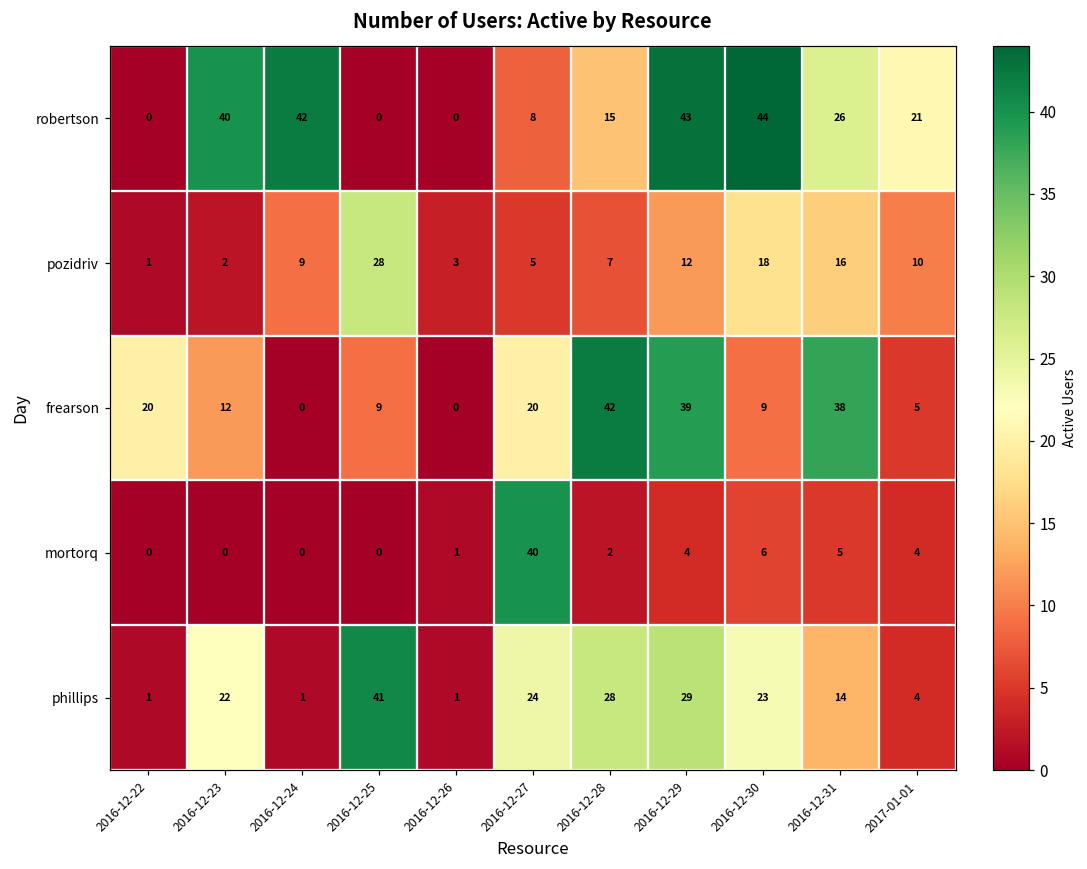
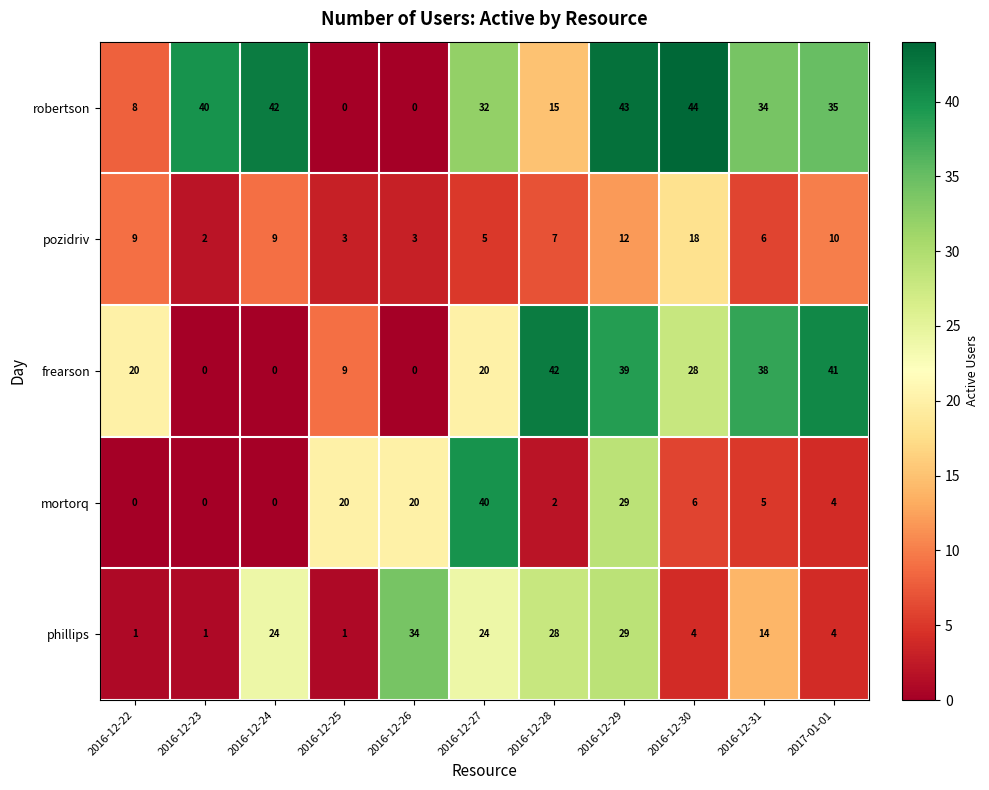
  {
    "robertson": {
-     "2016-12-22": 0,
+     "2016-12-22": 8,
      "2016-12-23": 40,
      "2016-12-24": 42,
      "2016-12-25": 0,
      "2016-12-26": 0,
-     "2016-12-27": 8,
+     "2016-12-27": 32,
      "2016-12-28": 15,
      "2016-12-29": 43,
      "2016-12-30": 44,
-     "2016-12-31": 26,
-     "2017-01-01": 21
+     "2016-12-31": 34,
+     "2017-01-01": 35
    },
    "pozidriv": {
-     "2016-12-22": 1,
+     "2016-12-22": 9,
      "2016-12-23": 2,
      "2016-12-24": 9,
-     "2016-12-25": 28,
+     "2016-12-25": 3,
      "2016-12-26": 3,
      "2016-12-27": 5,
      "2016-12-28": 7,
      "2016-12-29": 12,
      "2016-12-30": 18,
-     "2016-12-31": 16,
+     "2016-12-31": 6,
      "2017-01-01": 10
    },
    "frearson": {
      "2016-12-22": 20,
-     "2016-12-23": 12,
+     "2016-12-23": 0,
      "2016-12-24": 0,
      "2016-12-25": 9,
      "2016-12-26": 0,
      "2016-12-27": 20,
      "2016-12-28": 42,
      "2016-12-29": 39,
-     "2016-12-30": 9,
+     "2016-12-30": 28,
      "2016-12-31": 38,
-     "2017-01-01": 5
+     "2017-01-01": 41
    },
    "mortorq": {
      "2016-12-22": 0,
      "2016-12-23": 0,
      "2016-12-24": 0,
-     "2016-12-25": 0,
-     "2016-12-26": 1,
+     "2016-12-25": 20,
+     "2016-12-26": 20,
      "2016-12-27": 40,
      "2016-12-28": 2,
-     "2016-12-29": 4,
+     "2016-12-29": 29,
      "2016-12-30": 6,
      "2016-12-31": 5,
      "2017-01-01": 4
    },
    "phillips": {
      "2016-12-22": 1,
-     "2016-12-23": 22,
-     "2016-12-24": 1,
-     "2016-12-25": 41,
-     "2016-12-26": 1,
+     "2016-12-23": 1,
+     "2016-12-24": 24,
+     "2016-12-25": 1,
+     "2016-12-26": 34,
      "2016-12-27": 24,
      "2016-12-28": 28,
      "2016-12-29": 29,
-     "2016-12-30": 23,
+     "2016-12-30": 4,
      "2016-12-31": 14,
      "2017-01-01": 4
    }
  }
